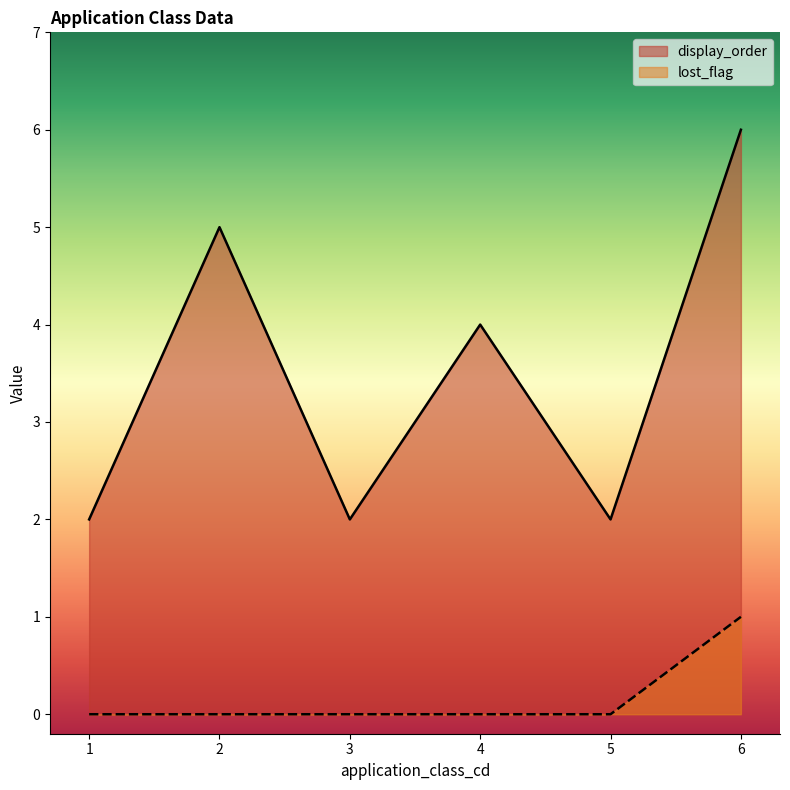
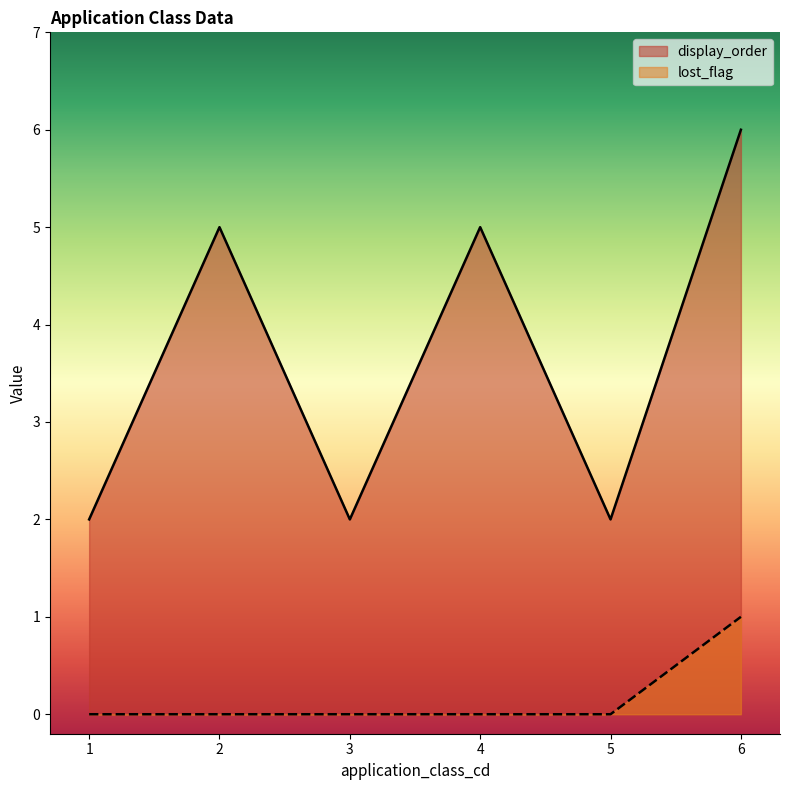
  {
    "display_order": {
      "1": 2,
      "2": 5,
      "3": 2,
-     "4": 4,
+     "4": 5,
      "5": 2,
      "6": 6
    },
    "lost_flag": {
      "1": 0,
      "2": 0,
      "3": 0,
      "4": 0,
      "5": 0,
      "6": 1
    }
  }
